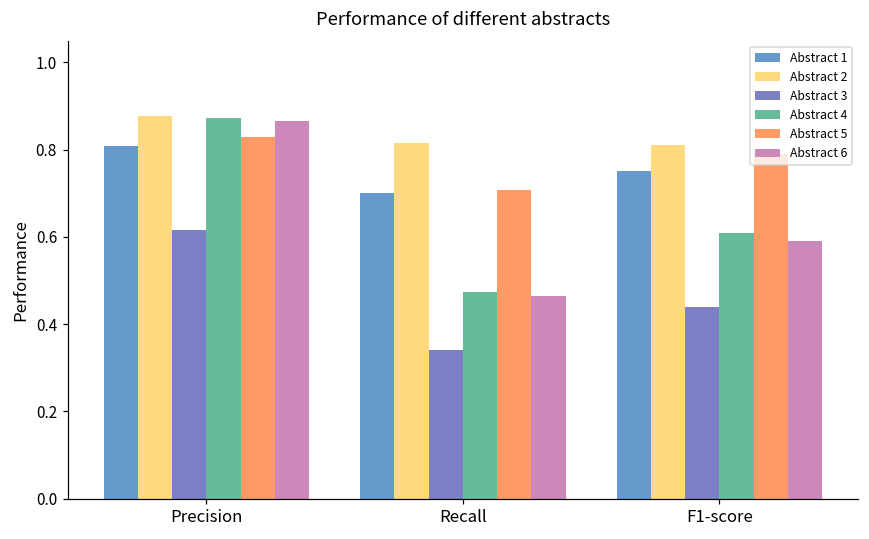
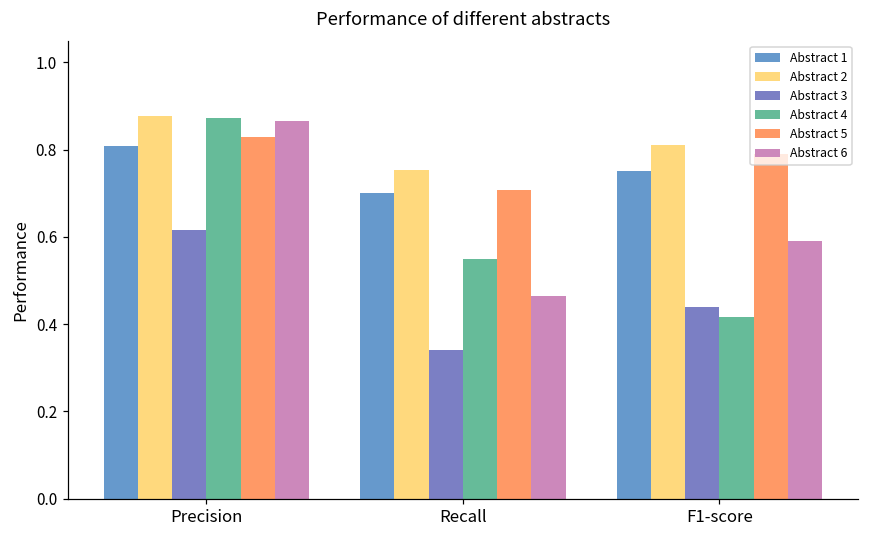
  {
    "Abstract 2": {
      "Precision": 0.88,
-     "Recall": 0.82,
+     "Recall": 0.75,
      "F1-score": 0.81
    },
    "Abstract 4": {
      "Precision": 0.87,
-     "Recall": 0.47,
-     "F1-score": 0.61
+     "Recall": 0.55,
+     "F1-score": 0.42
    },
    "Abstract 5": {
      "Precision": 0.83,
      "Recall": 0.71,
      "F1-score": 0.79
    },
    "Abstract 6": {
      "Precision": 0.87,
      "Recall": 0.46,
      "F1-score": 0.59
    }
  }
